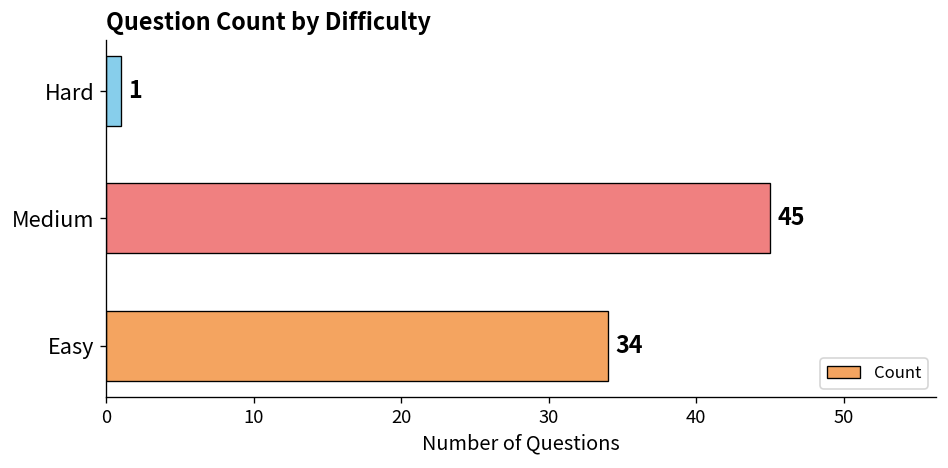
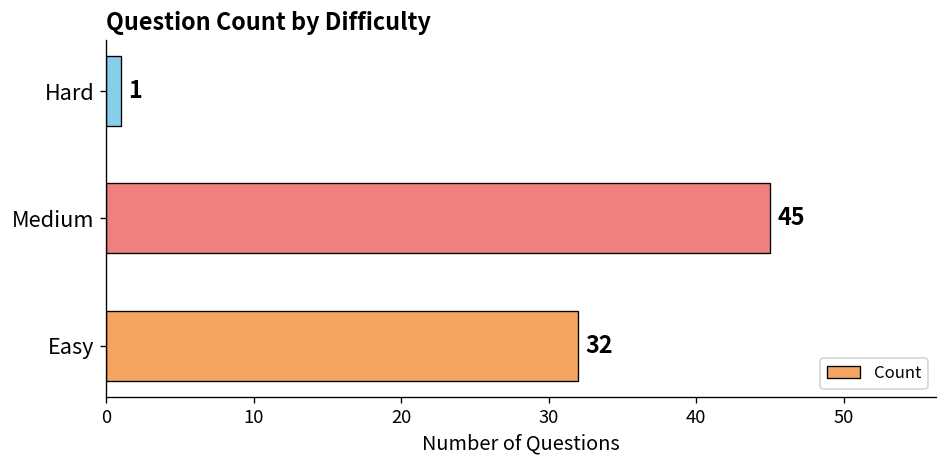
  {
    "Hard": 1,
    "Medium": 45,
-   "Easy": 34
+   "Easy": 32
  }
